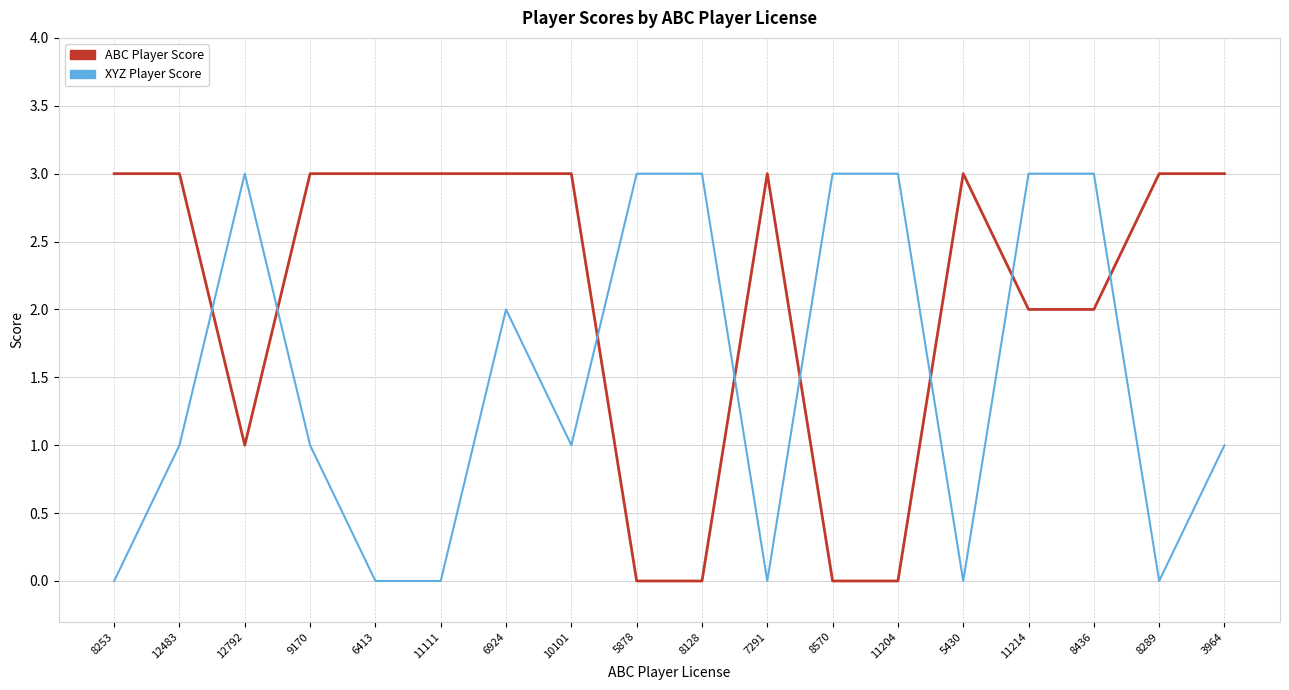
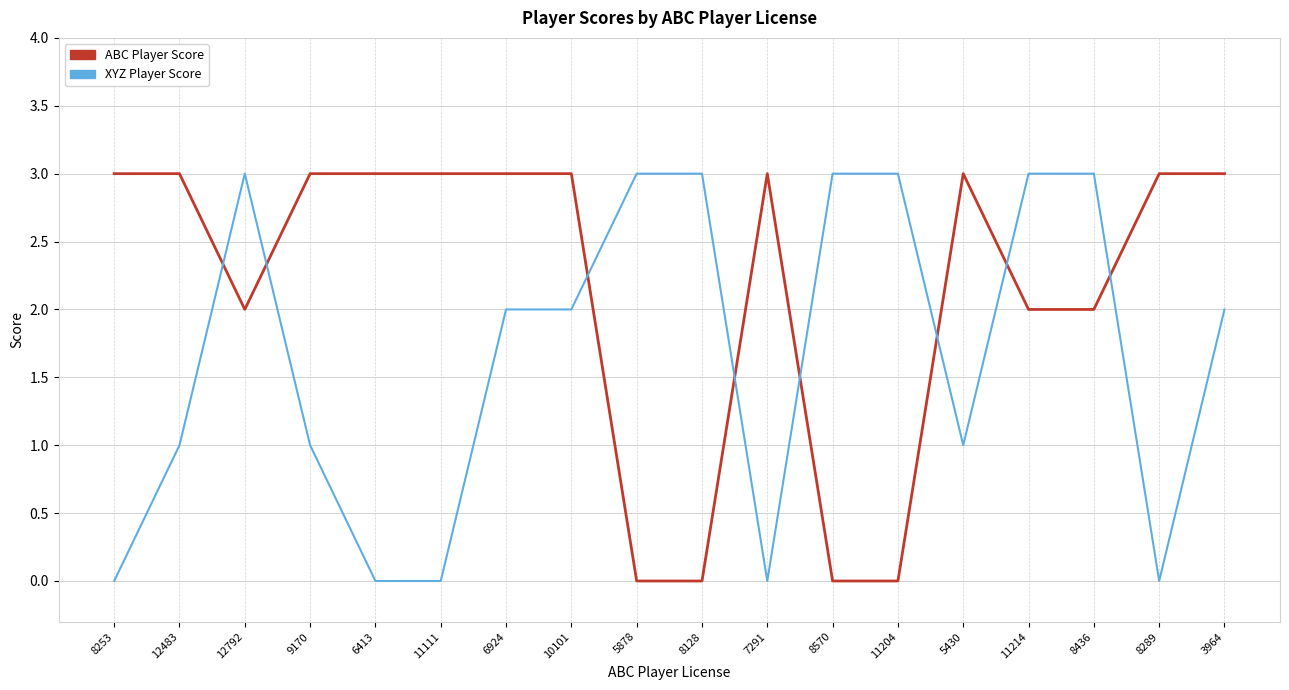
  {
    "ABC Player Score": {
      "8253": 3,
      "12483": 3,
-     "12792": 1,
+     "12792": 2,
      "9170": 3,
      "6413": 3,
      "11111": 3,
      "6924": 3,
      "10101": 3,
      "5878": 0,
      "8128": 0,
      "7291": 3,
      "8570": 0,
      "11204": 0,
      "5430": 3,
      "11214": 2,
      "8436": 2,
      "8289": 3,
      "3964": 3
    },
    "XYZ Player Score": {
      "8253": 0,
      "12483": 1,
      "12792": 3,
      "9170": 1,
      "6413": 0,
      "11111": 0,
      "6924": 2,
-     "10101": 1,
+     "10101": 2,
      "5878": 3,
      "8128": 3,
      "7291": 0,
      "8570": 3,
      "11204": 3,
-     "5430": 0,
+     "5430": 1,
      "11214": 3,
      "8436": 3,
      "8289": 0,
-     "3964": 1
+     "3964": 2
    }
  }
